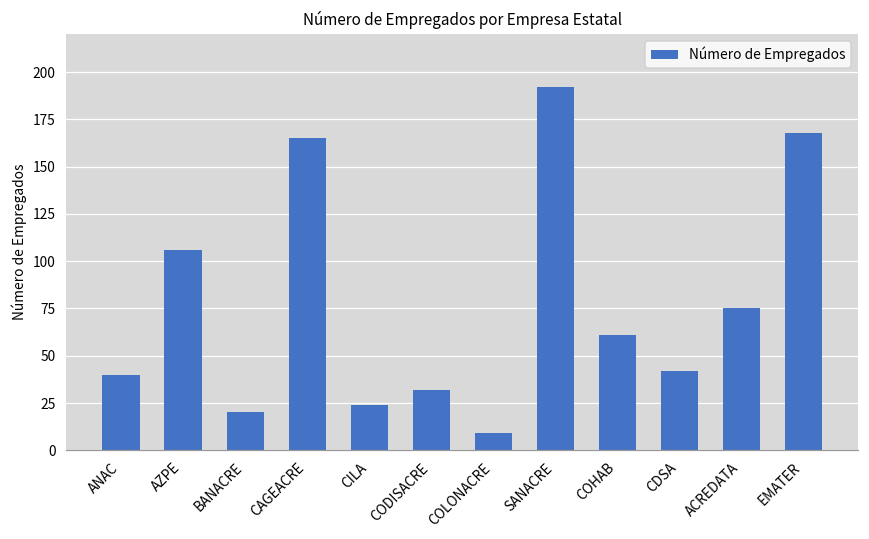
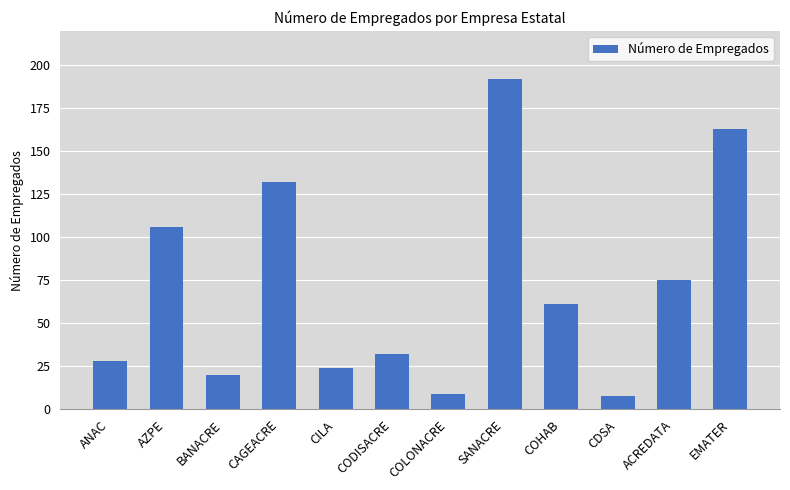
  {
-   "ANAC": 40,
+   "ANAC": 28,
    "AZPE": 106,
    "BANACRE": 20,
-   "CAGEACRE": 165,
+   "CAGEACRE": 132,
    "CILA": 24,
    "CODISACRE": 32,
    "COLONACRE": 9,
    "SANACRE": 192,
    "COHAB": 61,
-   "CDSA": 42,
+   "CDSA": 8,
    "ACREDATA": 75,
-   "EMATER": 168
+   "EMATER": 163
  }
